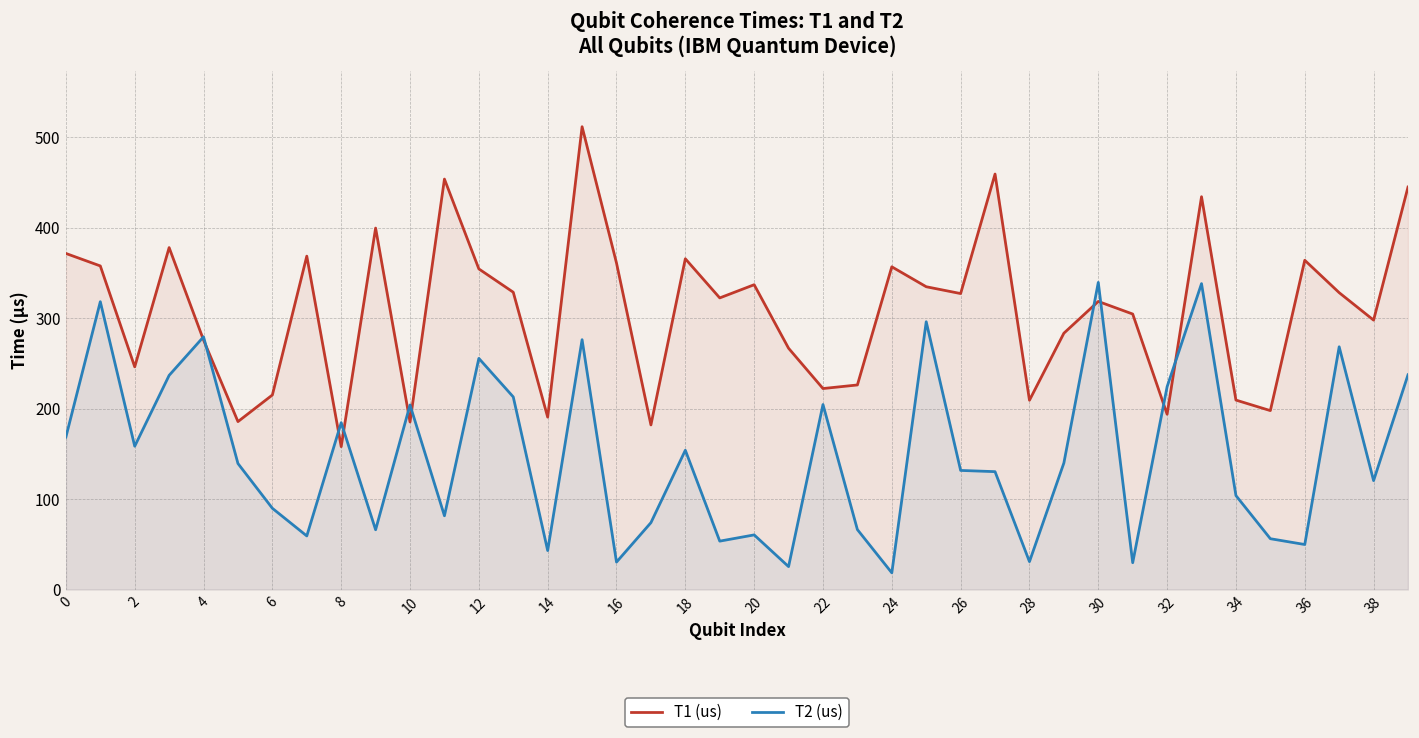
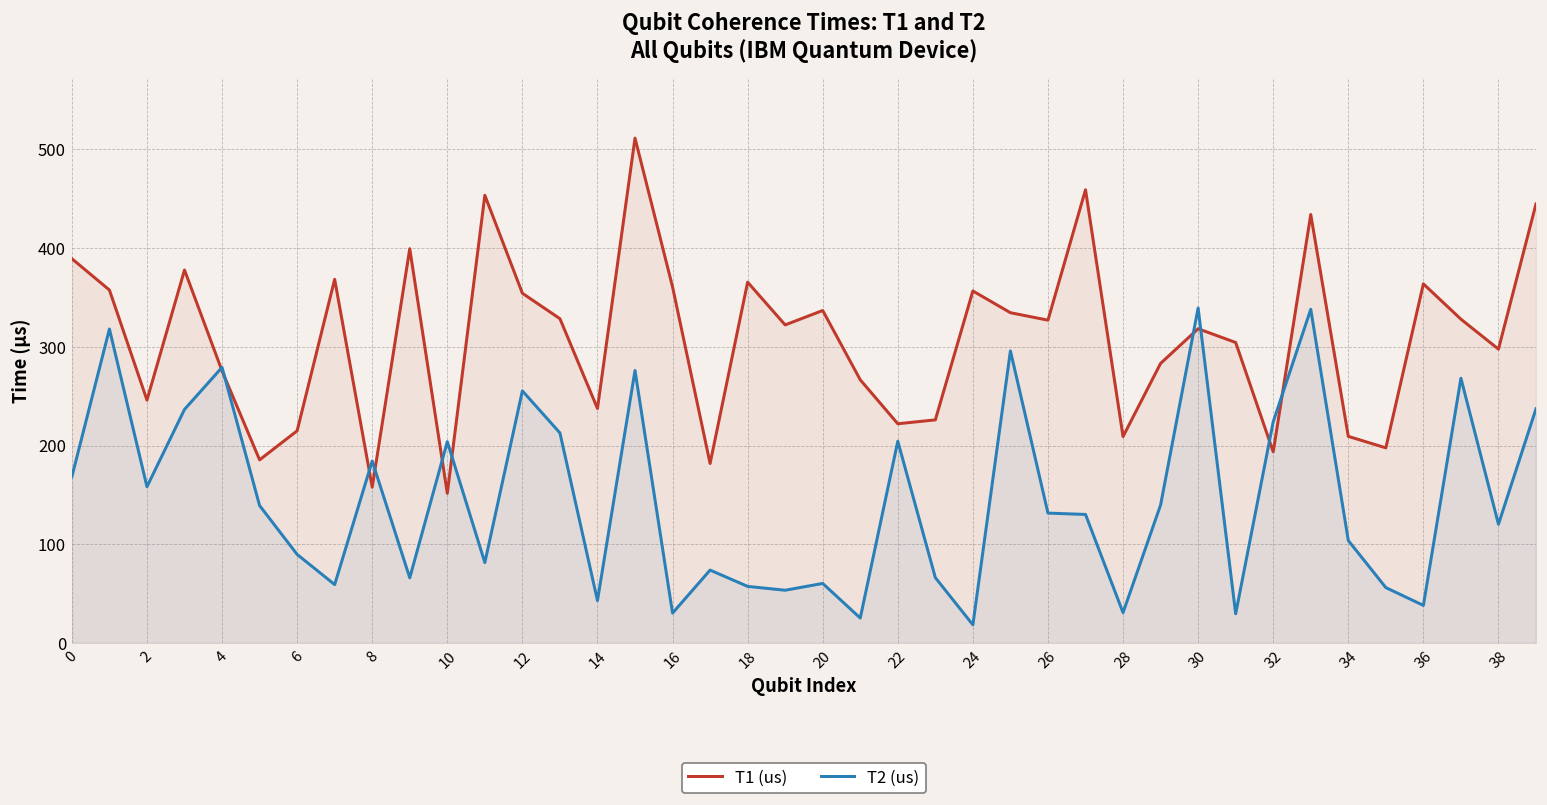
  {
    "T1 (us)": {
-     "0": 370,
+     "0": 390,
      "2": 250,
      "4": 280,
      "6": 210,
      "8": 160,
-     "10": 190,
+     "10": 150,
      "12": 350,
-     "14": 190,
+     "14": 240,
      "16": 360,
      "18": 370,
      "20": 340,
      "22": 220,
      "24": 360,
      "26": 330,
      "28": 210,
      "30": 320,
      "32": 190,
      "34": 210,
      "36": 360,
      "38": 300
    },
    "T2 (us)": {
      "0": 170,
      "2": 160,
      "4": 280,
      "6": 90,
      "8": 180,
      "10": 200,
      "12": 260,
      "14": 40,
      "16": 30,
-     "18": 150,
+     "18": 60,
      "20": 60,
      "22": 200,
      "24": 20,
      "26": 130,
      "28": 30,
      "30": 340,
      "32": 220,
      "34": 100,
-     "36": 50,
+     "36": 40,
      "38": 120
    }
  }
